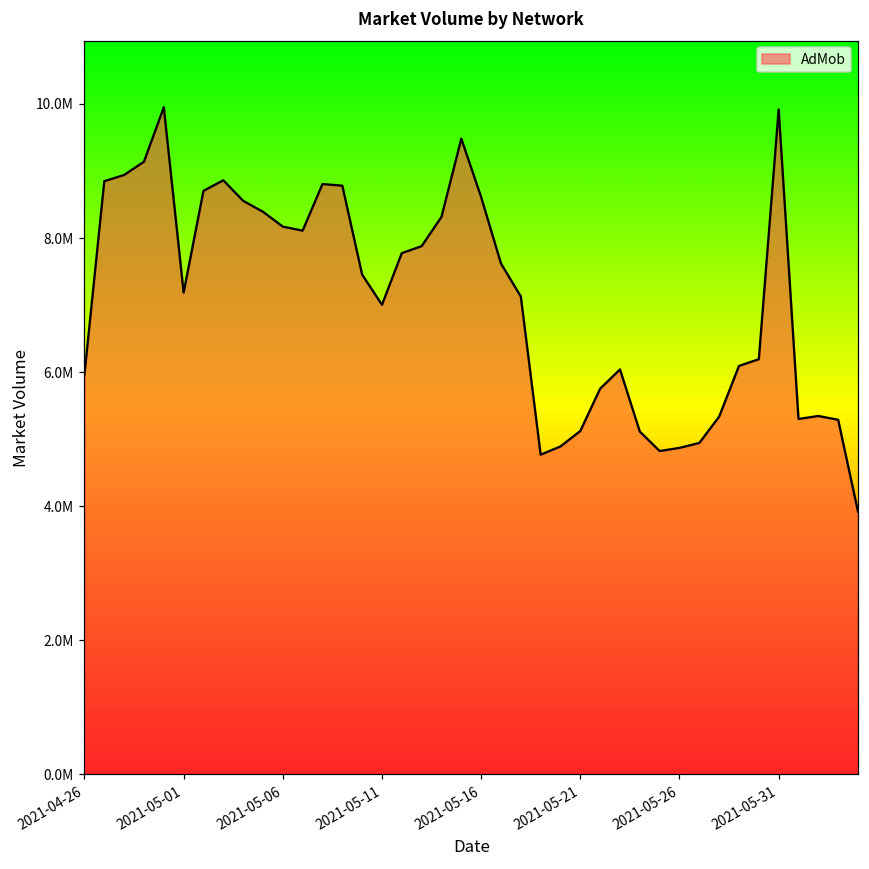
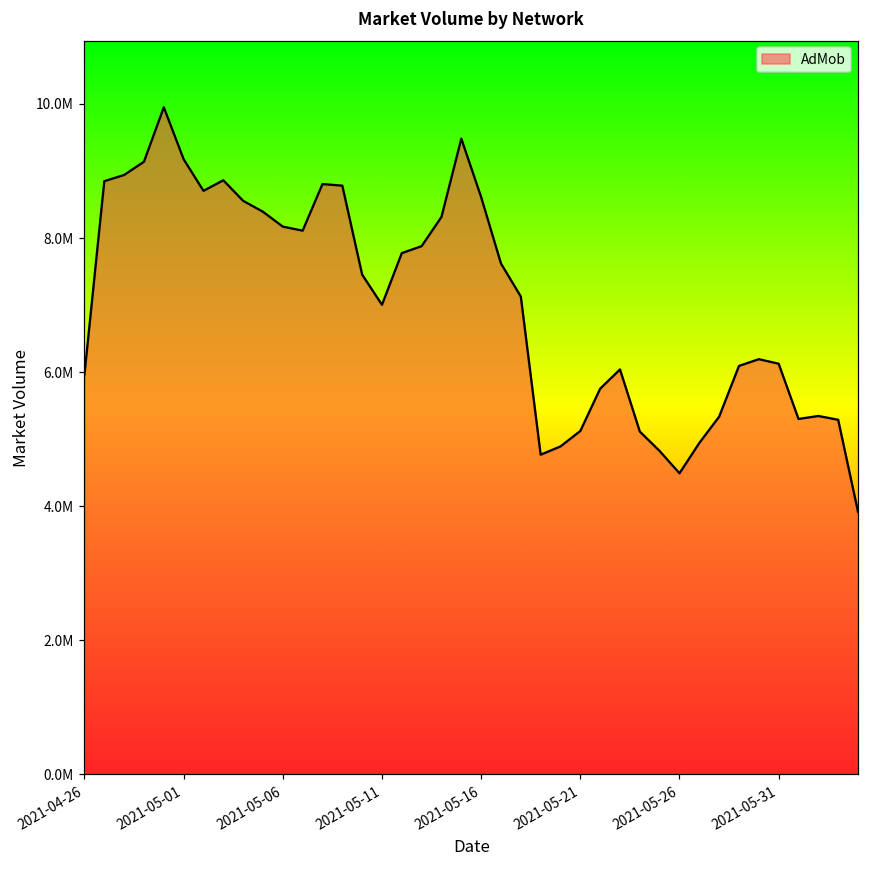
  {
    "2021-04-26": 6000000,
-   "2021-05-01": 7200000,
+   "2021-05-01": 9200000,
    "2021-05-06": 8200000,
    "2021-05-11": 7000000,
    "2021-05-16": 8600000,
    "2021-05-21": 5100000,
-   "2021-05-26": 4900000,
-   "2021-05-31": 9900000
+   "2021-05-26": 4500000,
+   "2021-05-31": 6100000
  }
